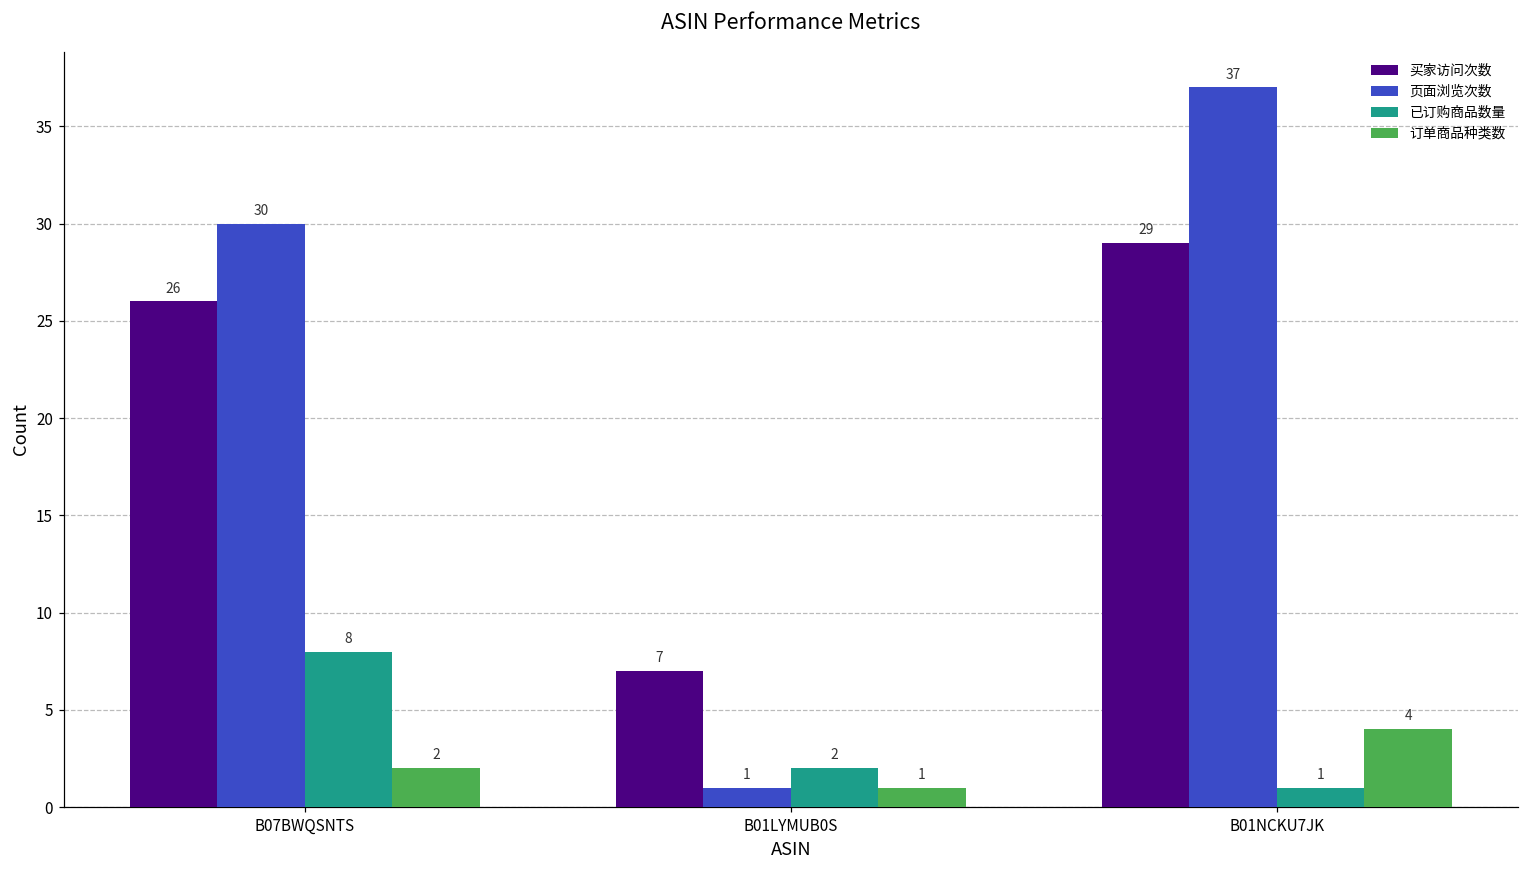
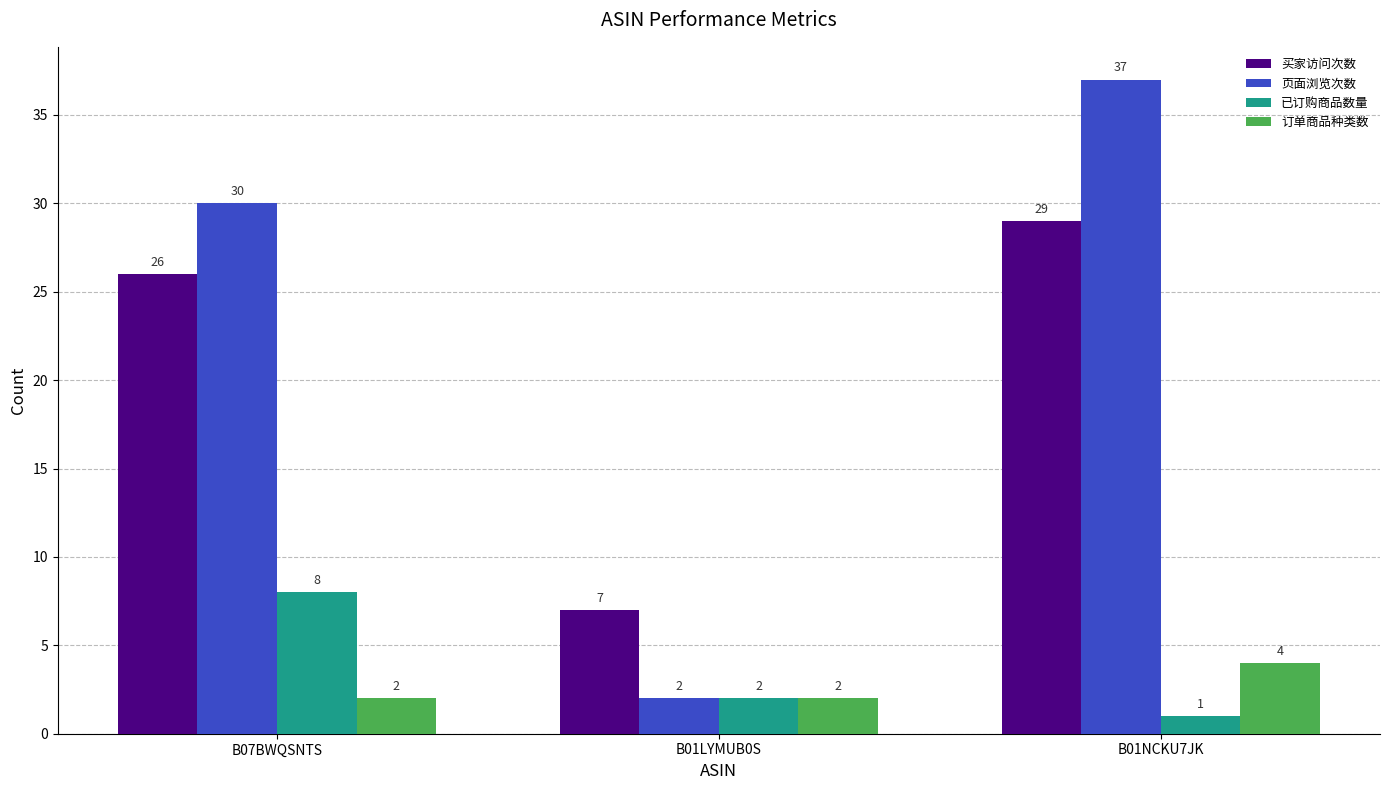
  {
    "买家访问次数": {
      "B07BWQSNTS": 26,
      "B01LYMUB0S": 7,
      "B01NCKU7JK": 29
    },
    "页面浏览次数": {
      "B07BWQSNTS": 30,
-     "B01LYMUB0S": 1,
+     "B01LYMUB0S": 2,
      "B01NCKU7JK": 37
    },
    "已订购商品数量": {
      "B07BWQSNTS": 8,
      "B01LYMUB0S": 2,
      "B01NCKU7JK": 1
    },
    "订单商品种类数": {
      "B07BWQSNTS": 2,
-     "B01LYMUB0S": 1,
+     "B01LYMUB0S": 2,
      "B01NCKU7JK": 4
    }
  }
